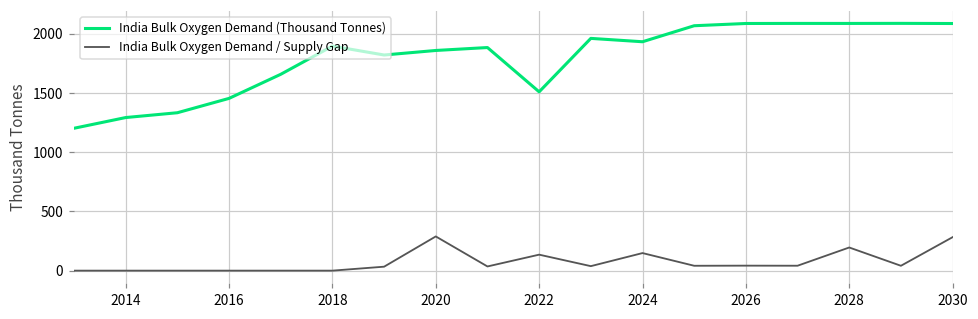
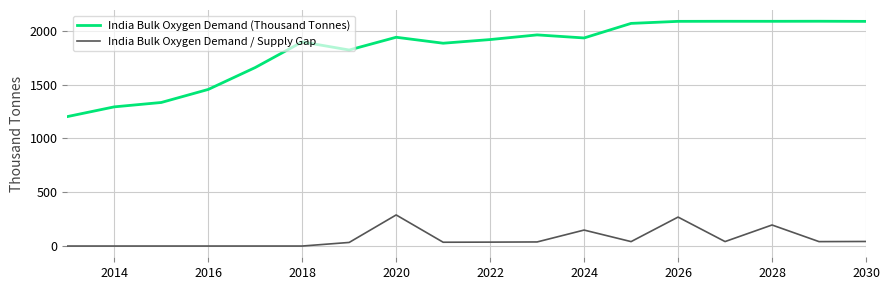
  {
    "India Bulk Oxygen Demand (Thousand Tonnes)": {
      "2014": 1290,
      "2016": 1460,
-     "2020": 1860,
-     "2022": 1510,
+     "2020": 1940,
+     "2022": 1920,
      "2024": 1930,
      "2026": 2090,
      "2028": 2090,
      "2030": 2090
    },
    "India Bulk Oxygen Demand / Supply Gap": {
      "2014": 0,
      "2016": 0,
      "2018": 0,
      "2020": 290,
-     "2022": 140,
+     "2022": 40,
      "2024": 150,
-     "2026": 40,
+     "2026": 270,
      "2028": 200,
-     "2030": 280
+     "2030": 40
    }
  }
